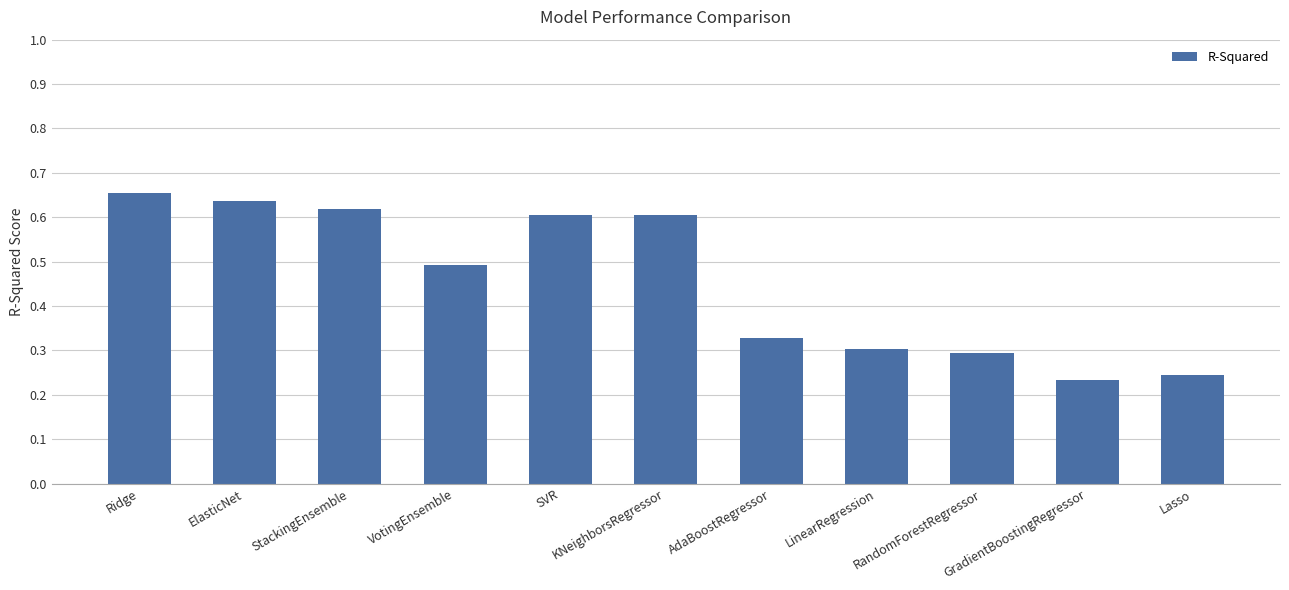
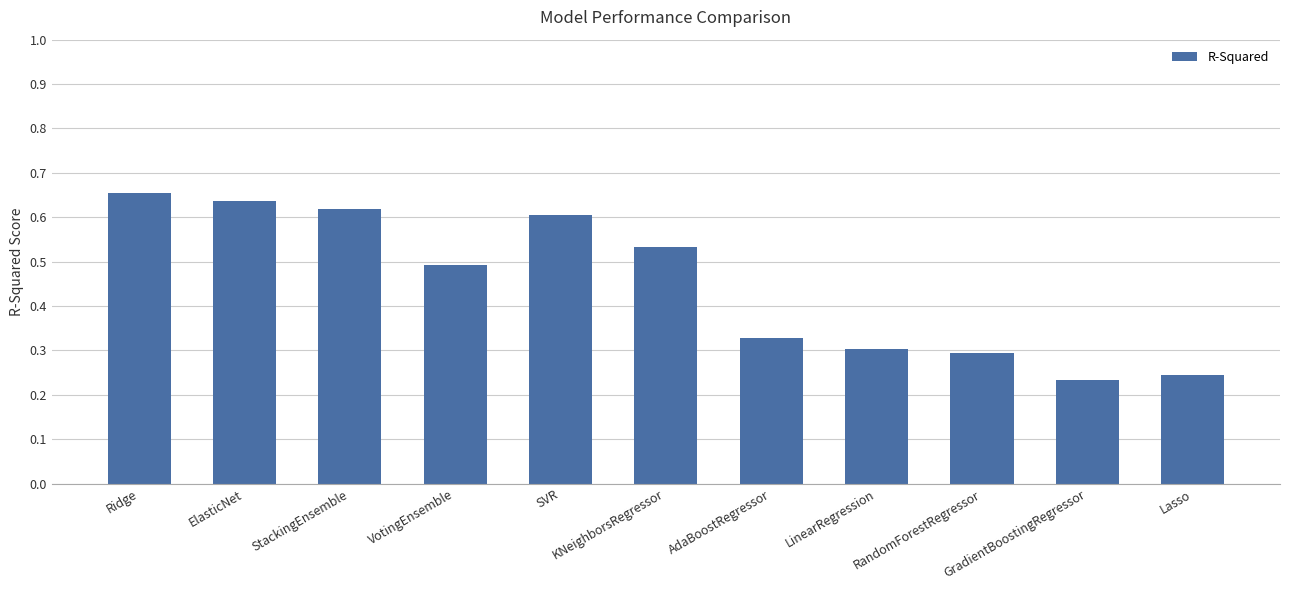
  {
    "Ridge": 0.65,
    "ElasticNet": 0.64,
    "StackingEnsemble": 0.62,
    "VotingEnsemble": 0.49,
    "SVR": 0.60,
-   "KNeighborsRegressor": 0.60,
+   "KNeighborsRegressor": 0.53,
    "AdaBoostRegressor": 0.33,
    "LinearRegression": 0.30,
    "RandomForestRegressor": 0.29,
    "GradientBoostingRegressor": 0.23,
    "Lasso": 0.24
  }
